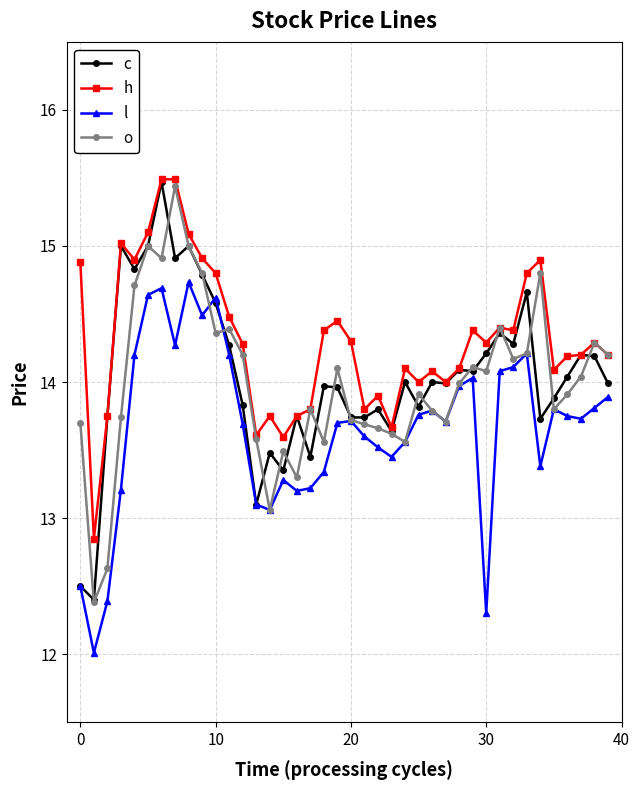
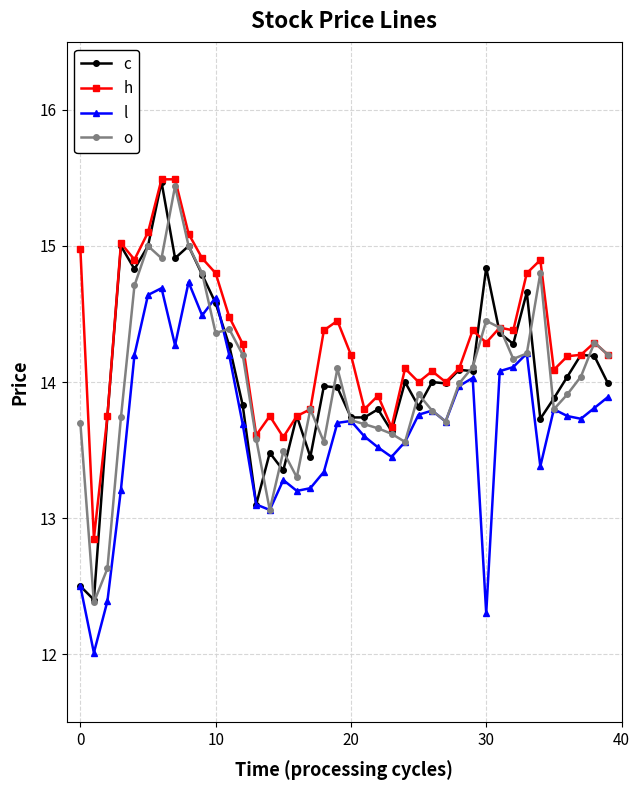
  {
    "c": {
      "10": 14.58,
      "20": 13.74,
-     "30": 14.21
+     "30": 14.84
    },
    "h": {
-     "0": 14.88,
+     "0": 14.98,
      "10": 14.80,
-     "20": 14.3,
+     "20": 14.2,
      "30": 14.29
    },
    "l": {
      "10": 14.62,
      "30": 12.30
    },
    "o": {
      "0": 13.70,
      "10": 14.36,
-     "30": 14.08
+     "30": 14.45
    }
  }
